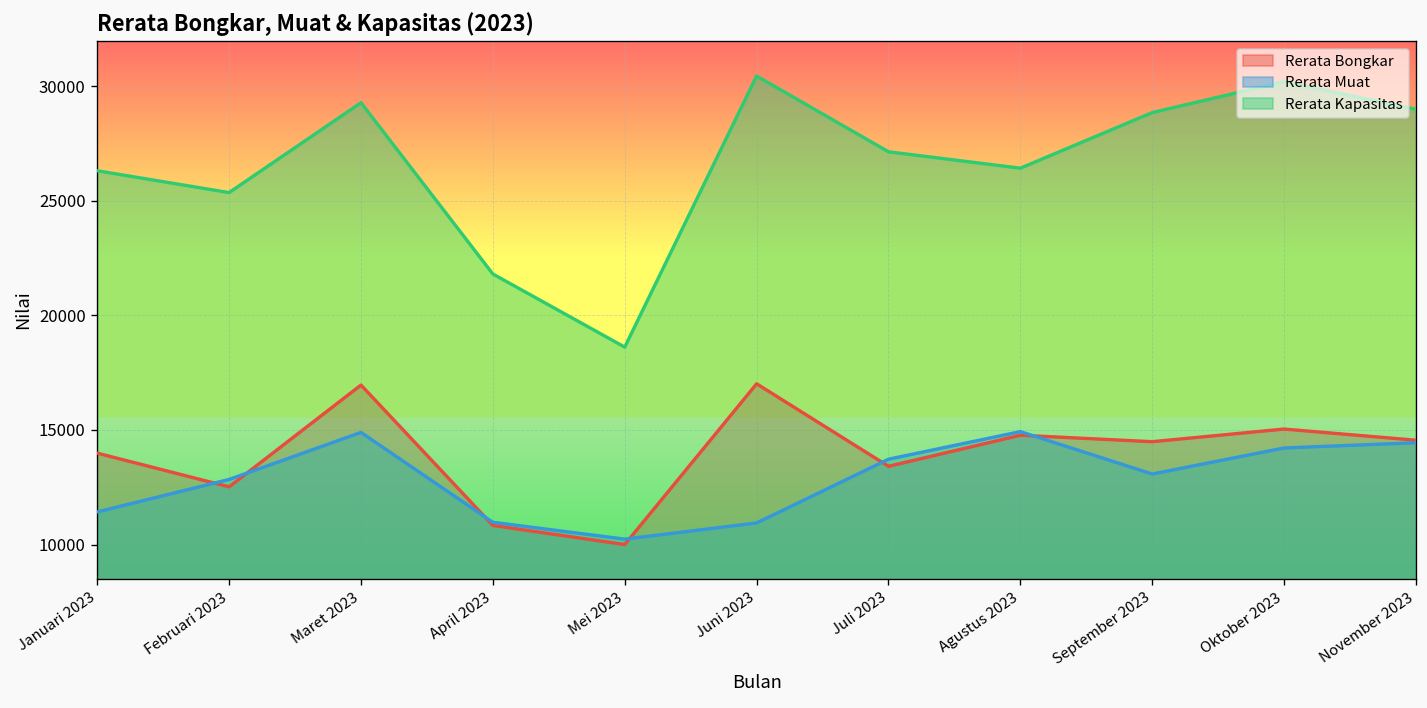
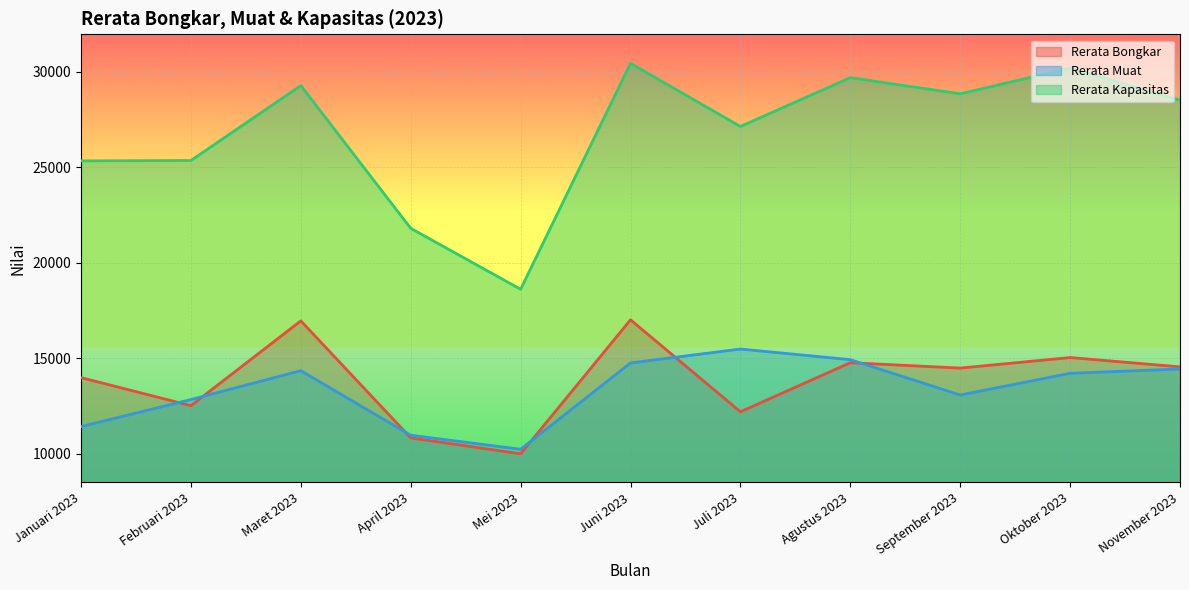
  {
    "Rerata Bongkar": {
      "Januari 2023": 14000,
      "Februari 2023": 12500,
      "Maret 2023": 17000,
      "April 2023": 10800,
      "Mei 2023": 10000,
      "Juni 2023": 17000,
-     "Juli 2023": 13400,
+     "Juli 2023": 12200,
      "Agustus 2023": 14800,
      "September 2023": 14500,
      "Oktober 2023": 15000
    },
    "Rerata Muat": {
      "Januari 2023": 11400,
      "Februari 2023": 12800,
-     "Maret 2023": 14900,
+     "Maret 2023": 14300,
      "April 2023": 11000,
      "Mei 2023": 10200,
-     "Juni 2023": 10900,
-     "Juli 2023": 13700,
+     "Juni 2023": 14800,
+     "Juli 2023": 15500,
      "Agustus 2023": 14900,
      "September 2023": 13100,
      "Oktober 2023": 14200
    },
    "Rerata Kapasitas": {
-     "Januari 2023": 26300,
+     "Januari 2023": 25300,
      "Februari 2023": 25400,
      "Maret 2023": 29300,
      "April 2023": 21800,
      "Mei 2023": 18600,
      "Juni 2023": 30400,
      "Juli 2023": 27100,
-     "Agustus 2023": 26400,
+     "Agustus 2023": 29700,
      "September 2023": 28800,
-     "November 2023": 29000
+     "November 2023": 28500
    }
  }
